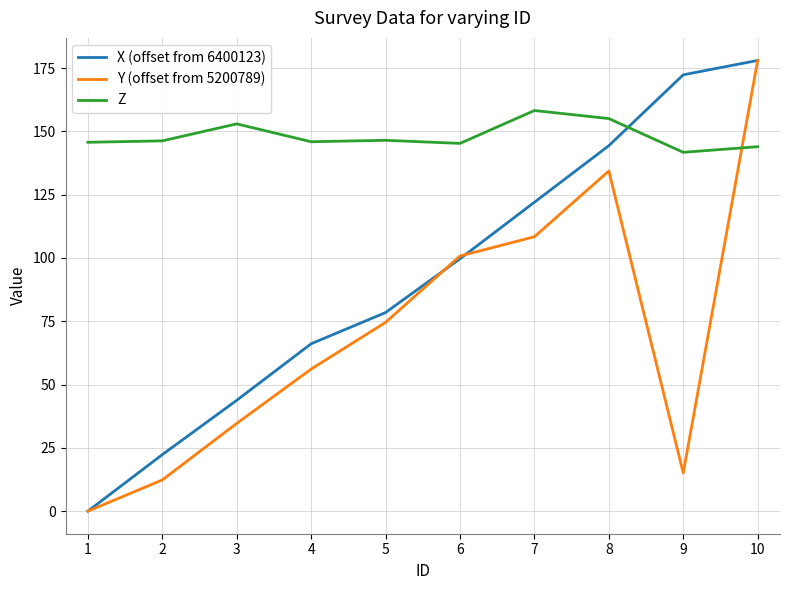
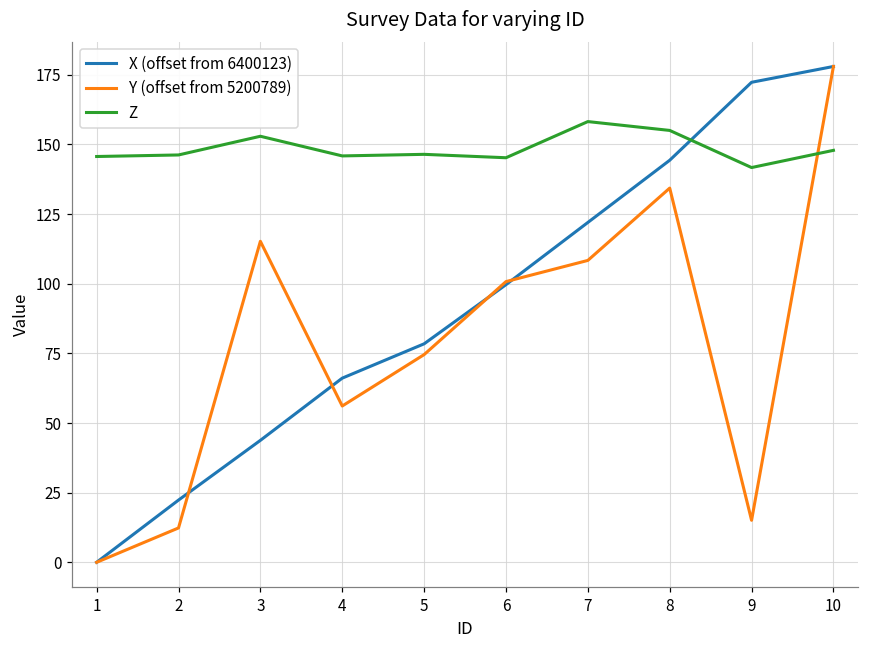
  {
    "X (offset from 6400123)": {
      "2": 22,
      "3": 44,
      "4": 66,
      "5": 78,
      "6": 100,
      "7": 122,
      "8": 144,
      "9": 172
    },
    "Y (offset from 5200789)": {
      "2": 12,
-     "3": 35,
+     "3": 115,
      "4": 56,
      "5": 75,
      "6": 101,
      "7": 108,
      "8": 134,
      "9": 15
    },
    "Z": {
      "1": 146,
      "2": 146,
      "3": 153,
      "4": 146,
      "5": 146,
      "6": 145,
      "7": 158,
      "8": 155,
      "9": 142,
-     "10": 144
+     "10": 148
    }
  }
